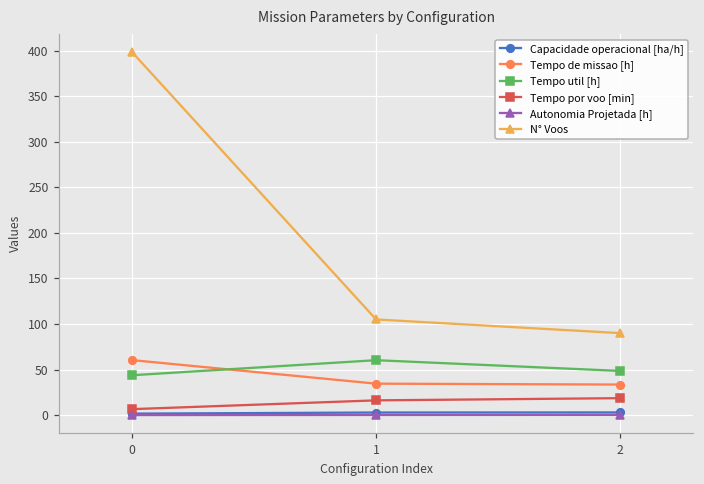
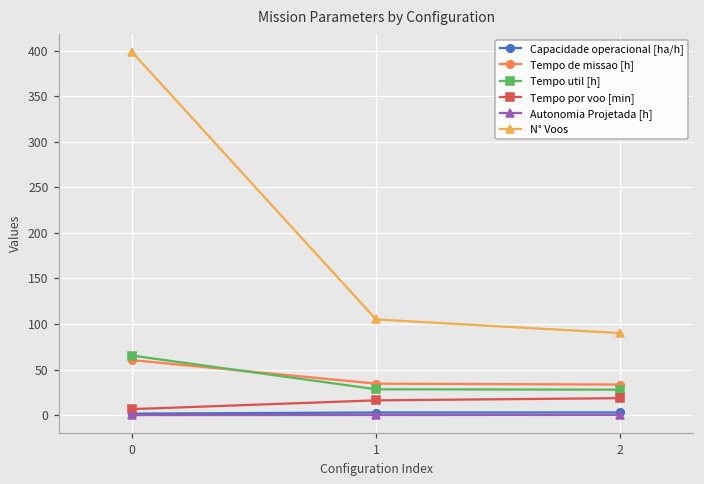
  {
    "Tempo util [h]": {
-     "0": 40,
-     "1": 60,
-     "2": 50
+     "0": 70,
+     "1": 30,
+     "2": 30
    }
  }
